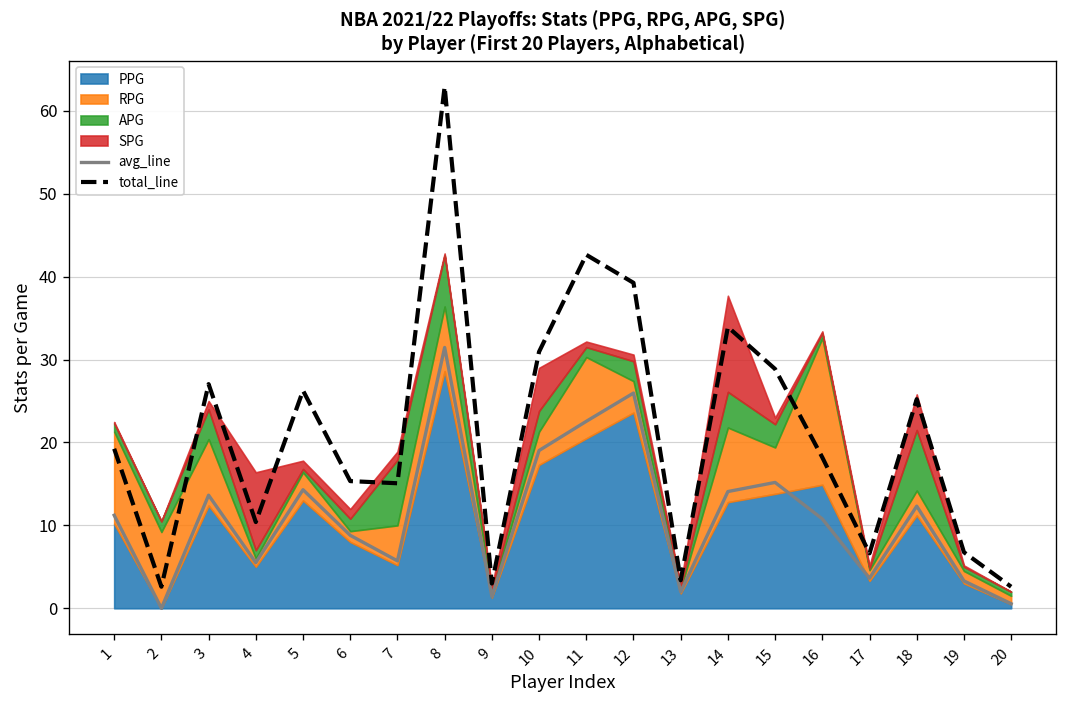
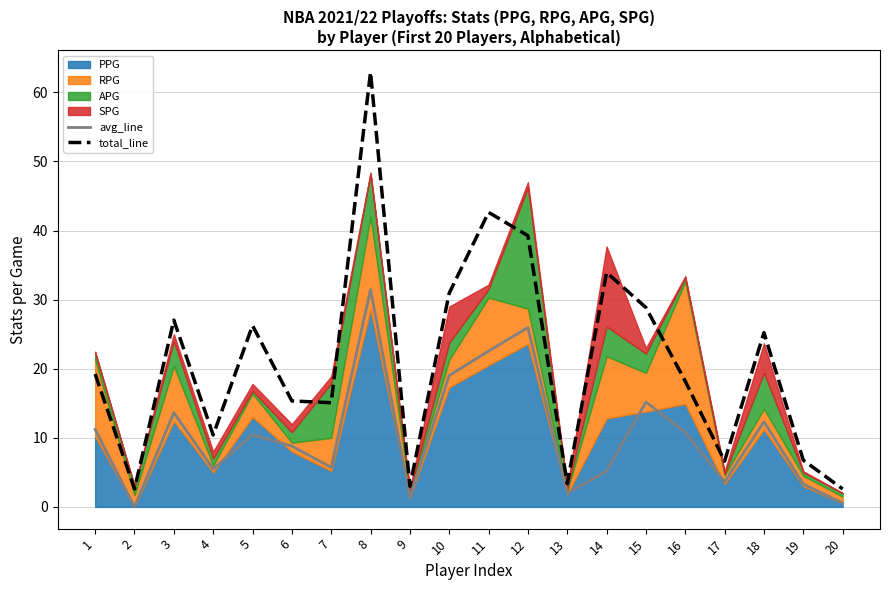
  {
    "avg_line": {
      "1": 11,
      "3": 14,
      "4": 6,
-     "5": 14,
+     "5": 10,
      "6": 9,
      "7": 6,
      "8": 31,
      "10": 19,
      "11": 23,
      "12": 26,
-     "14": 14,
+     "14": 5,
      "15": 15,
      "16": 11,
      "18": 12
    },
    "PPG": {
      "1": 10,
      "3": 12,
      "4": 5,
      "5": 13,
      "6": 8,
      "7": 5,
      "8": 29,
      "10": 17,
      "11": 21,
      "12": 24,
      "14": 13,
      "15": 14,
      "16": 15,
      "18": 11
    },
    "total_line": {
      "1": 19,
      "2": 3,
      "3": 27,
      "4": 10,
      "5": 26,
      "6": 15,
      "7": 15,
      "8": 63,
      "10": 31,
      "11": 43,
      "12": 39,
      "13": 3,
      "14": 34,
      "15": 29,
      "16": 18,
      "17": 7,
      "18": 25,
      "19": 7,
      "20": 3
    },
    "RPG": {
      "1": 11,
-     "2": 9,
+     "2": 2,
      "3": 8,
      "4": 1,
      "5": 3,
      "6": 1,
      "7": 5,
-     "8": 8,
+     "8": 13,
      "10": 4,
      "11": 10,
-     "12": 4,
+     "12": 5,
      "14": 9,
      "15": 6,
      "16": 18,
      "18": 3,
      "19": 2,
      "20": 1
    },
    "APG": {
      "3": 4,
      "4": 1,
      "5": 0,
      "6": 2,
      "7": 8,
      "10": 3,
      "11": 1,
-     "12": 2,
+     "12": 18,
      "14": 4,
      "15": 3,
-     "18": 7
+     "18": 5
    },
    "SPG": {
      "3": 1,
-     "4": 9,
+     "4": 1,
      "5": 1,
      "6": 1,
      "7": 1,
      "10": 5,
      "11": 1,
      "12": 1,
      "14": 12,
      "15": 1,
      "18": 4
    }
  }
